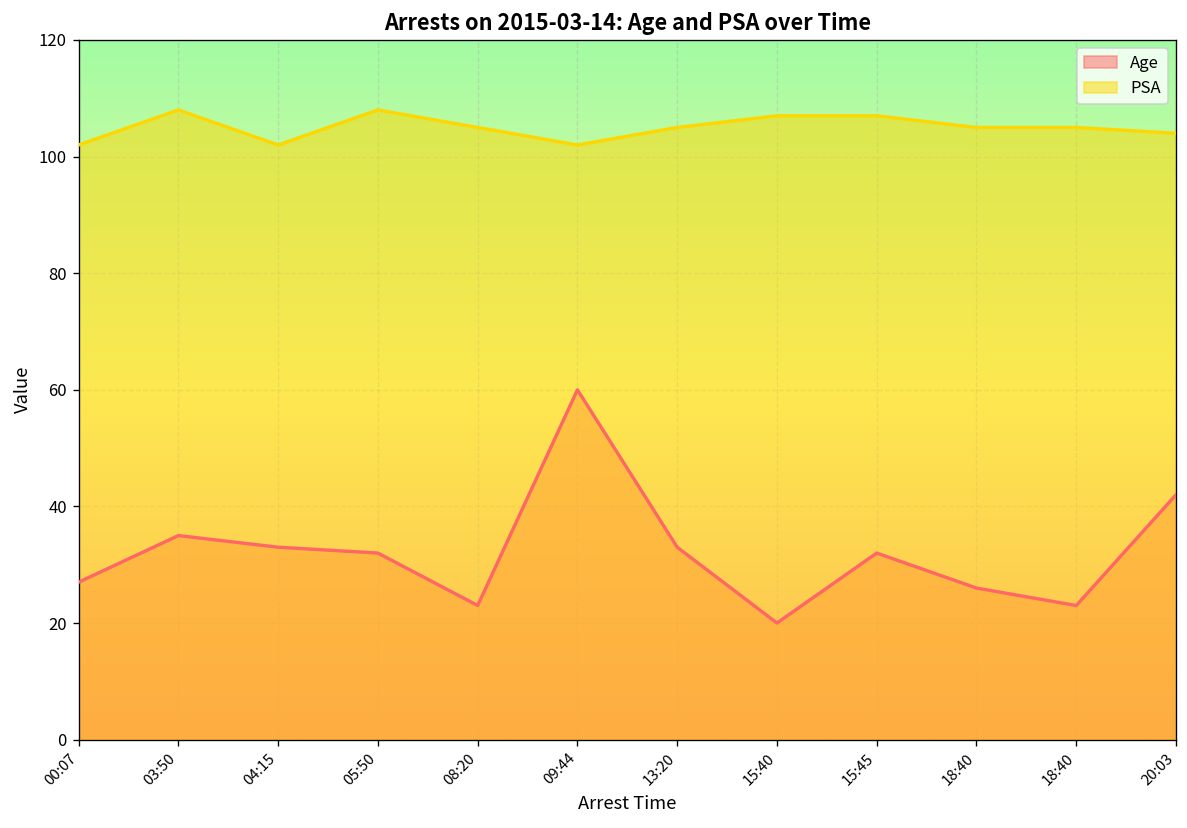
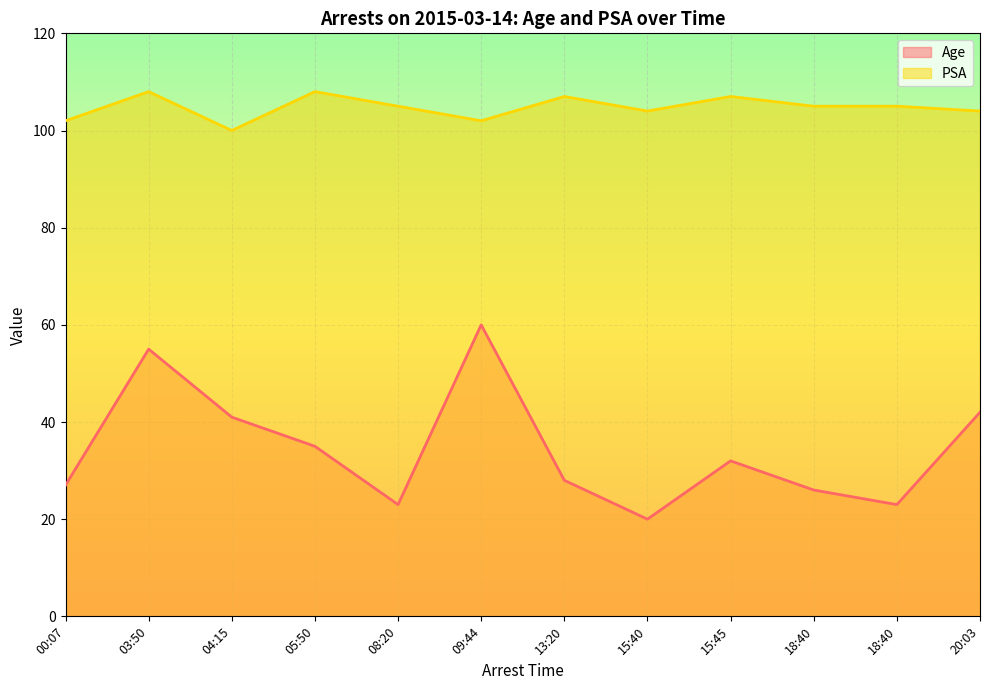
  {
    "Age": {
      "00:07": 27,
-     "03:50": 35,
-     "04:15": 33,
-     "05:50": 32,
+     "03:50": 55,
+     "04:15": 41,
+     "05:50": 35,
      "08:20": 23,
      "09:44": 60,
-     "13:20": 33,
+     "13:20": 28,
      "15:40": 20,
      "15:45": 32,
      "20:03": 42
    },
    "PSA": {
      "00:07": 102,
      "03:50": 108,
-     "04:15": 102,
+     "04:15": 100,
      "05:50": 108,
      "08:20": 105,
      "09:44": 102,
-     "13:20": 105,
-     "15:40": 107,
+     "13:20": 107,
+     "15:40": 104,
      "15:45": 107,
      "20:03": 104
    }
  }
